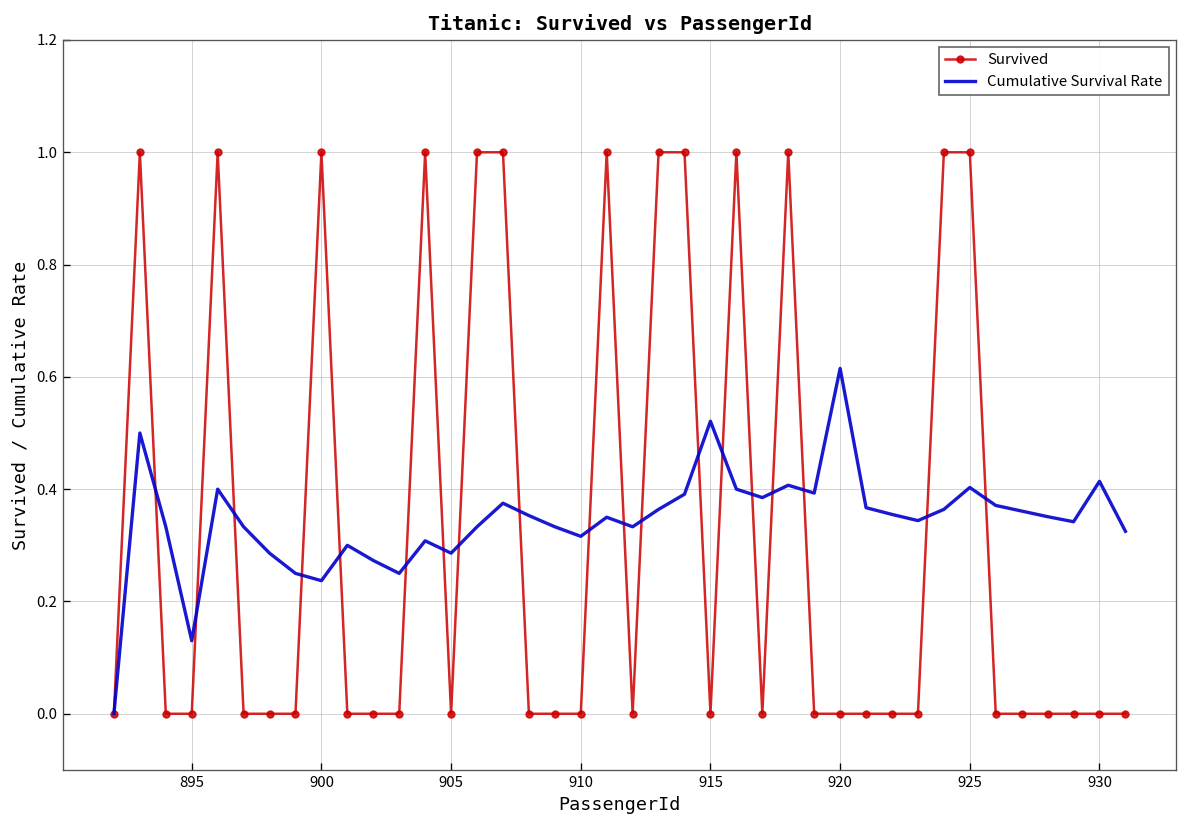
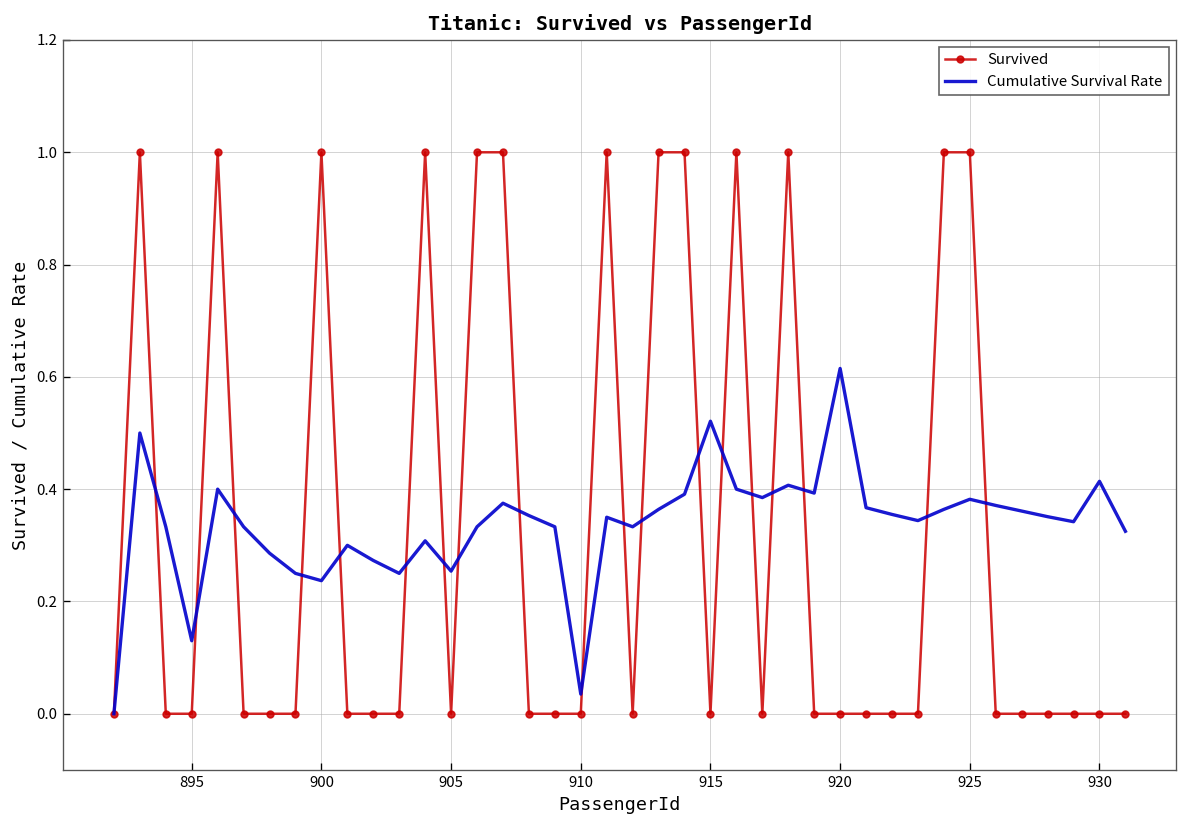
  {
    "Survived": {
      "895": 0.00,
      "900": 1.00,
      "905": 0.00,
      "910": 0.00,
      "915": 0.00,
      "920": 0.00,
      "925": 1.00,
      "930": 0.00
    },
    "Cumulative Survival Rate": {
      "895": 0.13,
      "900": 0.24,
-     "905": 0.29,
-     "910": 0.32,
+     "905": 0.25,
+     "910": 0.04,
      "915": 0.52,
      "920": 0.62,
-     "925": 0.40,
+     "925": 0.38,
      "930": 0.41
    }
  }
